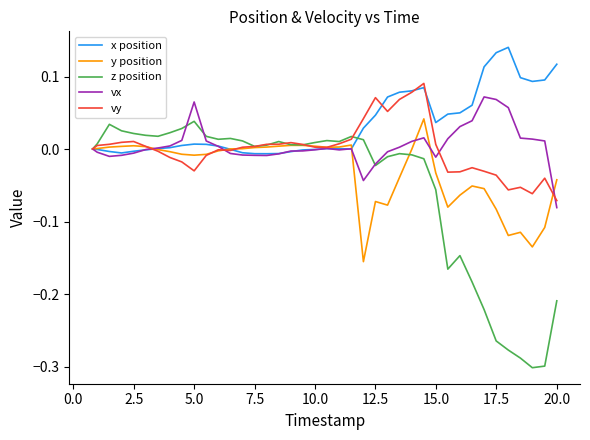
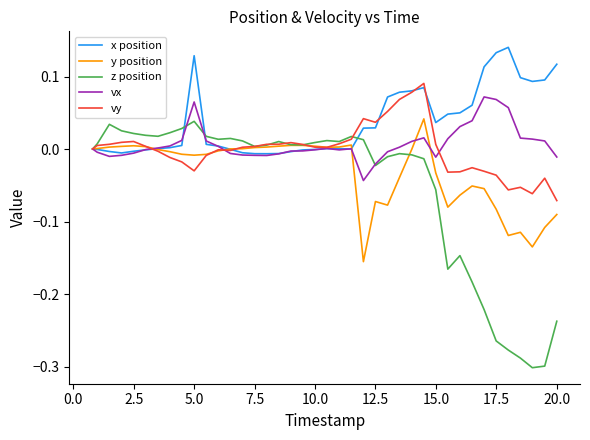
  {
    "x position": {
-     "5.0": 0.01,
-     "12.5": 0.05,
+     "5.0": 0.13,
+     "12.5": 0.03,
      "20.0": 0.12
    },
    "y position": {
      "5.0": -0.01,
      "12.5": -0.07,
-     "20.0": -0.04
+     "20.0": -0.09
    },
    "z position": {
      "5.0": 0.04,
-     "20.0": -0.21
+     "20.0": -0.24
    },
    "vx": {
      "5.0": 0.06,
-     "20.0": -0.08
+     "20.0": -0.01
    },
    "vy": {
      "5.0": -0.03,
-     "12.5": 0.07,
+     "12.5": 0.04,
      "20.0": -0.07
    }
  }
